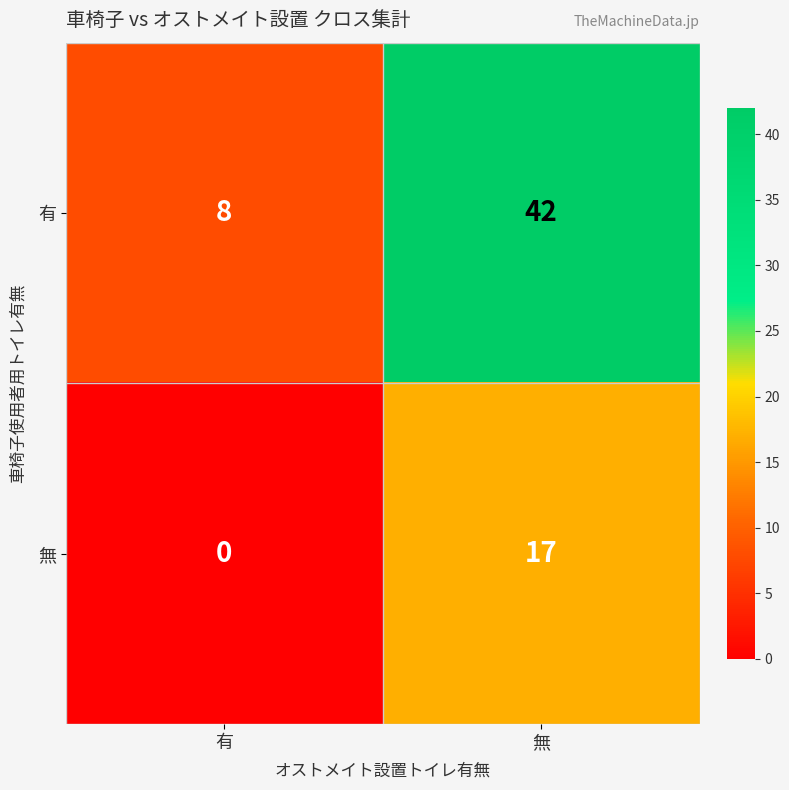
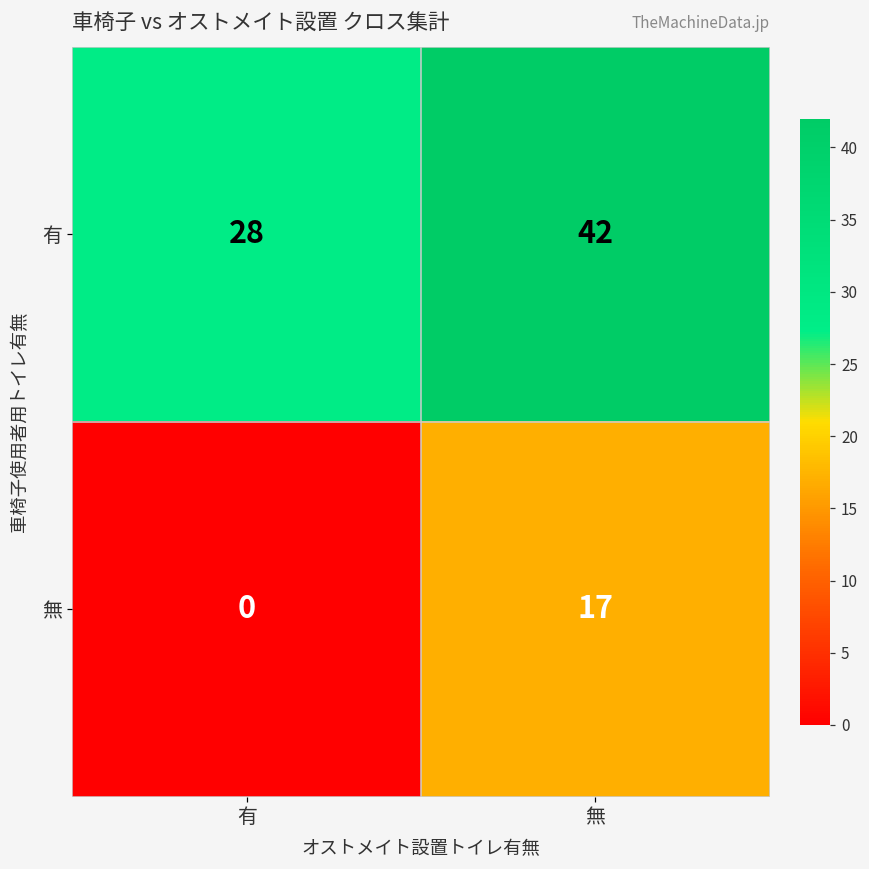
  {
    "有": {
-     "有": 8,
+     "有": 28,
      "無": 42
    },
    "無": {
      "有": 0,
      "無": 17
    }
  }
